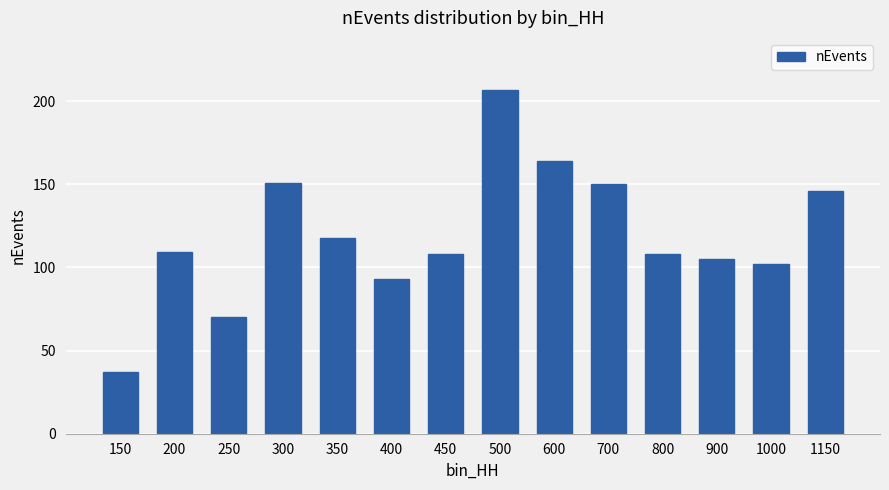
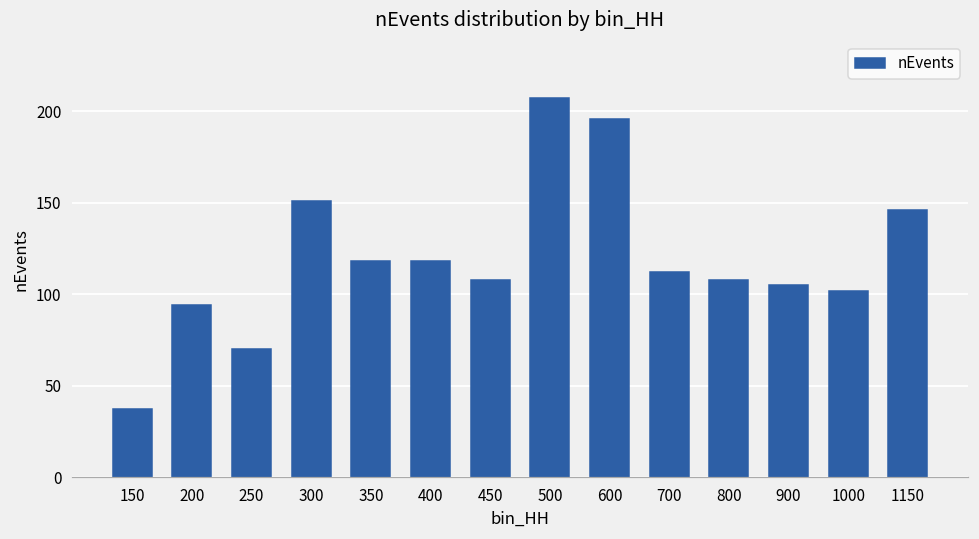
  {
    "150": 37,
-   "200": 109,
+   "200": 94,
    "250": 70,
    "300": 151,
    "350": 118,
-   "400": 93,
+   "400": 118,
    "450": 108,
    "500": 207,
-   "600": 164,
-   "700": 150,
+   "600": 196,
+   "700": 112,
    "800": 108,
    "900": 105,
    "1000": 102,
    "1150": 146
  }
